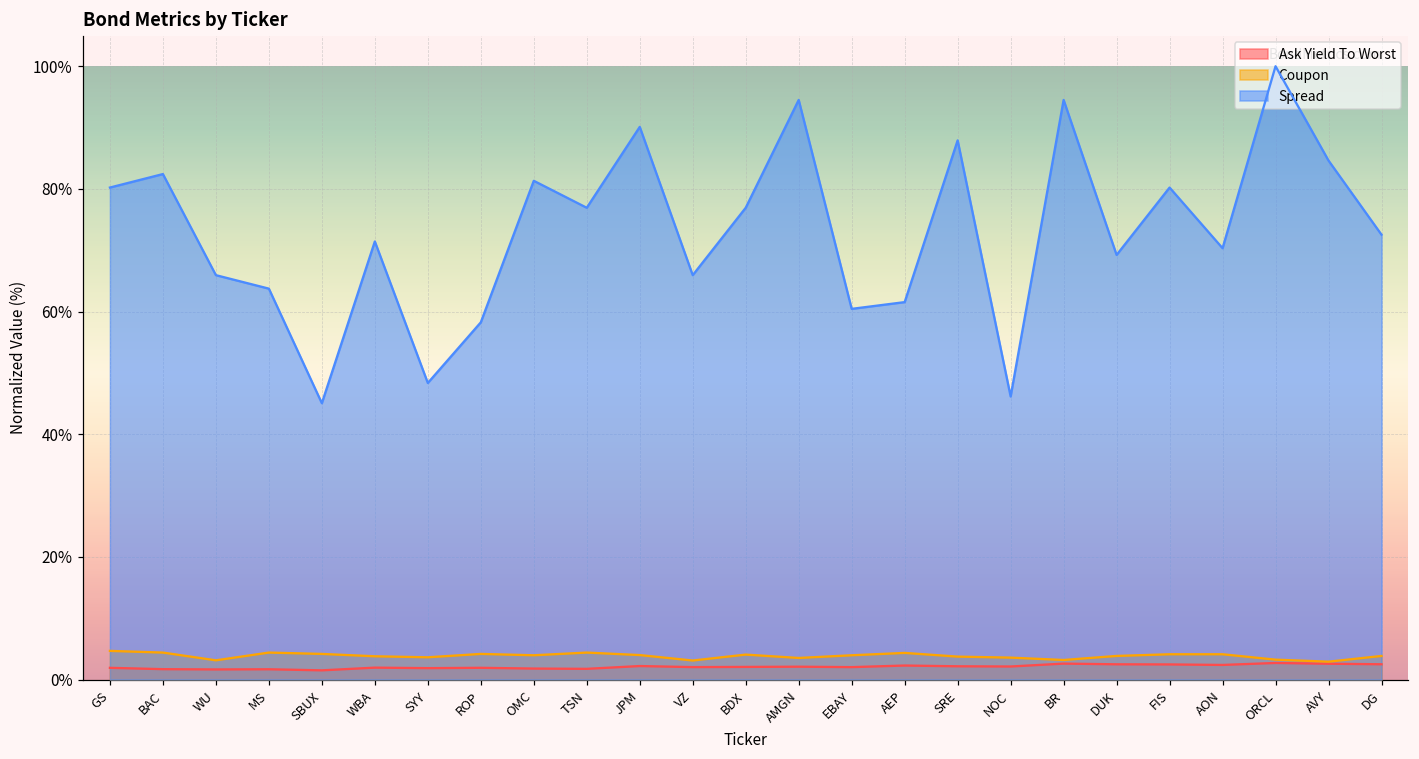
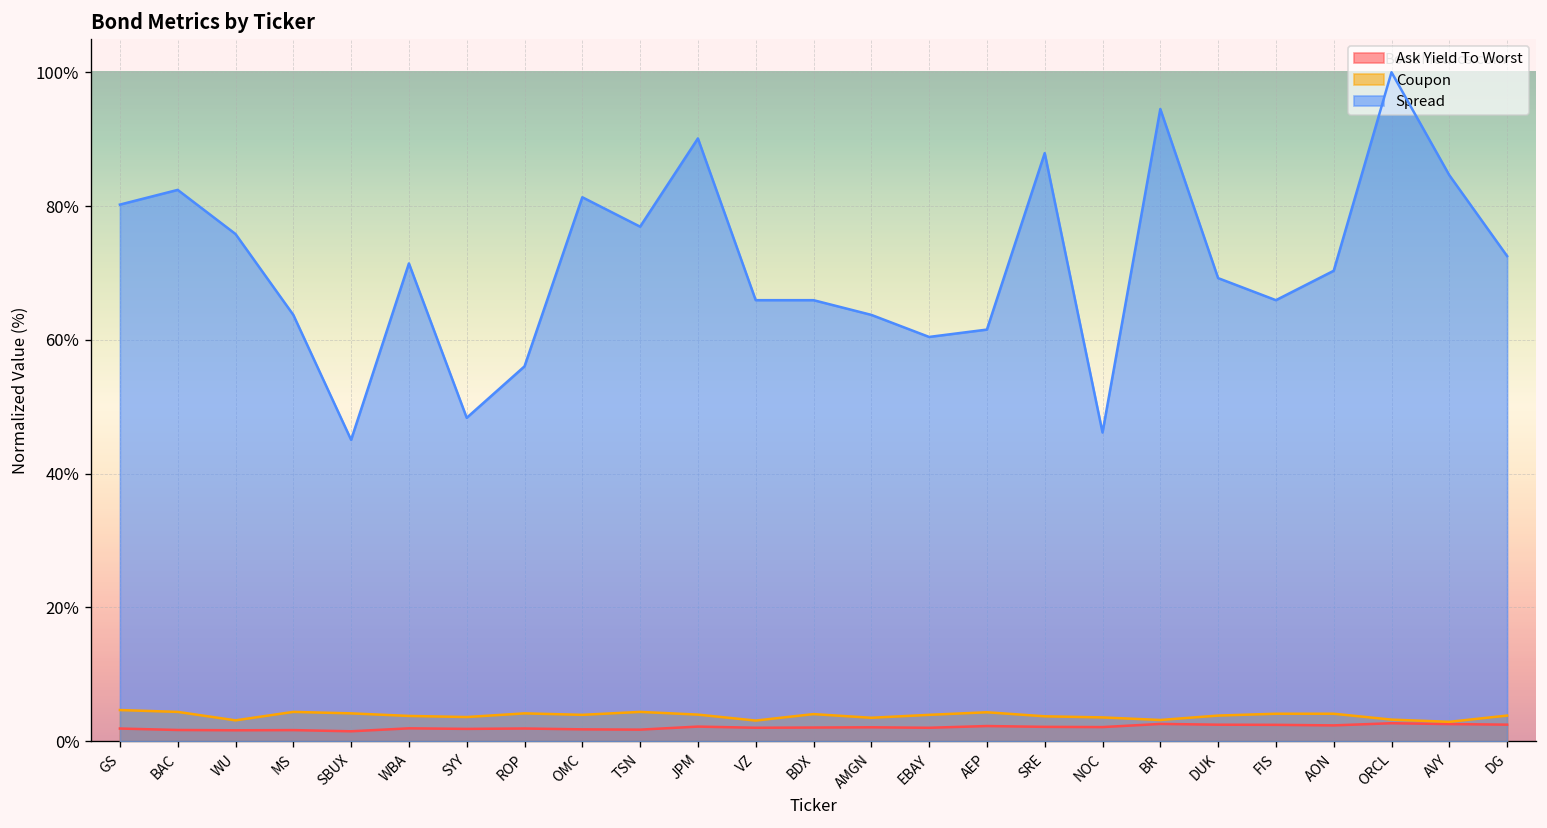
  {
    "Ask Yield To Worst": {
      "GS": "2%",
      "BAC": "2%",
      "WU": "2%",
      "MS": "2%",
      "SBUX": "1%",
      "WBA": "2%",
      "SYY": "2%",
      "ROP": "2%",
      "OMC": "2%",
      "TSN": "2%",
      "JPM": "2%",
      "VZ": "2%",
      "BDX": "2%",
      "AMGN": "2%",
      "EBAY": "2%",
      "AEP": "2%",
      "SRE": "2%",
      "NOC": "2%",
      "BR": "3%",
      "DUK": "2%",
      "FIS": "2%",
      "AON": "2%",
      "ORCL": "3%",
      "DG": "2%"
    },
    "Coupon": {
      "GS": "5%",
      "BAC": "4%",
      "WU": "3%",
      "MS": "4%",
      "SBUX": "4%",
      "WBA": "4%",
      "SYY": "4%",
      "ROP": "4%",
      "OMC": "4%",
      "TSN": "4%",
      "JPM": "4%",
      "VZ": "3%",
      "BDX": "4%",
      "AMGN": "4%",
      "EBAY": "4%",
      "AEP": "4%",
      "SRE": "4%",
      "NOC": "4%",
      "BR": "3%",
      "DUK": "4%",
      "FIS": "4%",
      "AON": "4%",
      "ORCL": "3%",
      "DG": "4%"
    },
    "Spread": {
      "GS": "80%",
      "BAC": "82%",
-     "WU": "66%",
+     "WU": "76%",
      "MS": "64%",
      "SBUX": "45%",
      "WBA": "71%",
      "SYY": "48%",
-     "ROP": "58%",
+     "ROP": "56%",
      "OMC": "81%",
      "TSN": "77%",
      "JPM": "90%",
      "VZ": "66%",
-     "BDX": "77%",
-     "AMGN": "95%",
+     "BDX": "66%",
+     "AMGN": "64%",
      "EBAY": "60%",
      "AEP": "62%",
      "SRE": "88%",
      "NOC": "46%",
      "BR": "95%",
      "DUK": "69%",
-     "FIS": "80%",
+     "FIS": "66%",
      "AON": "70%",
      "AVY": "85%",
      "DG": "73%"
    }
  }
